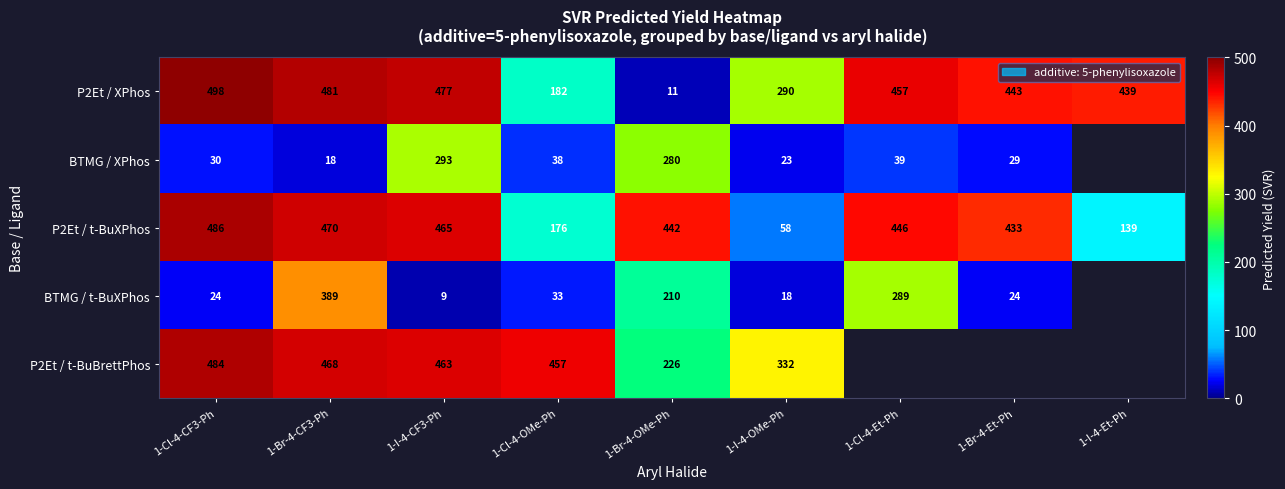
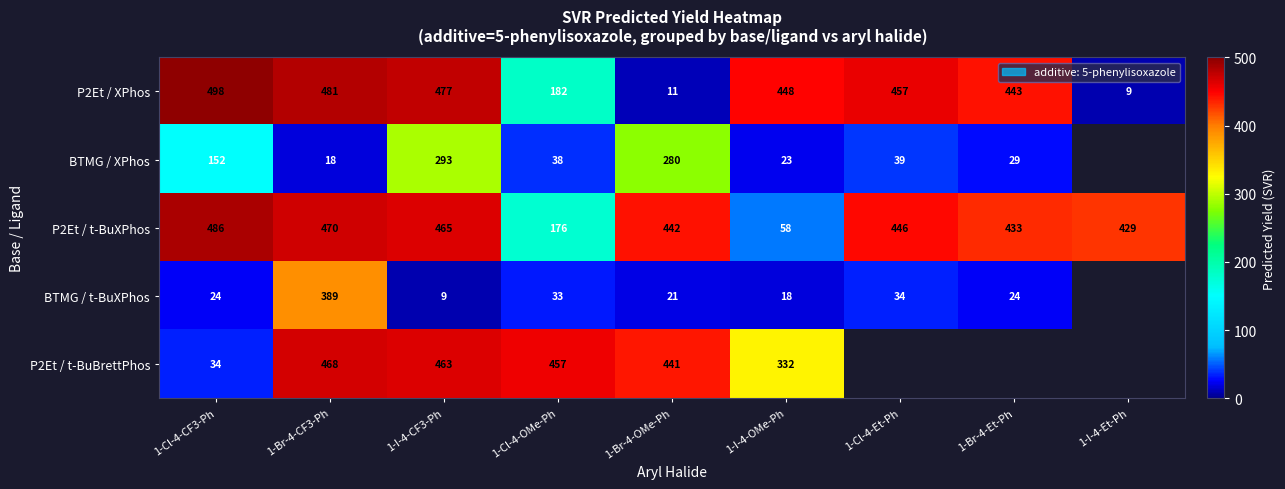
  {
    "P2Et / XPhos": {
      "1-Cl-4-CF3-Ph": 498,
      "1-Br-4-CF3-Ph": 481,
      "1-I-4-CF3-Ph": 477,
      "1-Cl-4-OMe-Ph": 182,
      "1-Br-4-OMe-Ph": 11,
-     "1-I-4-OMe-Ph": 290,
+     "1-I-4-OMe-Ph": 448,
      "1-Cl-4-Et-Ph": 457,
      "1-Br-4-Et-Ph": 443,
-     "1-I-4-Et-Ph": 439
+     "1-I-4-Et-Ph": 9
    },
    "BTMG / XPhos": {
-     "1-Cl-4-CF3-Ph": 30,
+     "1-Cl-4-CF3-Ph": 152,
      "1-Br-4-CF3-Ph": 18,
      "1-I-4-CF3-Ph": 293,
      "1-Cl-4-OMe-Ph": 38,
      "1-Br-4-OMe-Ph": 280,
      "1-I-4-OMe-Ph": 23,
      "1-Cl-4-Et-Ph": 39,
      "1-Br-4-Et-Ph": 29
    },
    "P2Et / t-BuXPhos": {
      "1-Cl-4-CF3-Ph": 486,
      "1-Br-4-CF3-Ph": 470,
      "1-I-4-CF3-Ph": 465,
      "1-Cl-4-OMe-Ph": 176,
      "1-Br-4-OMe-Ph": 442,
      "1-I-4-OMe-Ph": 58,
      "1-Cl-4-Et-Ph": 446,
      "1-Br-4-Et-Ph": 433,
-     "1-I-4-Et-Ph": 139
+     "1-I-4-Et-Ph": 429
    },
    "BTMG / t-BuXPhos": {
      "1-Cl-4-CF3-Ph": 24,
      "1-Br-4-CF3-Ph": 389,
      "1-I-4-CF3-Ph": 9,
      "1-Cl-4-OMe-Ph": 33,
-     "1-Br-4-OMe-Ph": 210,
+     "1-Br-4-OMe-Ph": 21,
      "1-I-4-OMe-Ph": 18,
-     "1-Cl-4-Et-Ph": 289,
+     "1-Cl-4-Et-Ph": 34,
      "1-Br-4-Et-Ph": 24
    },
    "P2Et / t-BuBrettPhos": {
-     "1-Cl-4-CF3-Ph": 484,
+     "1-Cl-4-CF3-Ph": 34,
      "1-Br-4-CF3-Ph": 468,
      "1-I-4-CF3-Ph": 463,
      "1-Cl-4-OMe-Ph": 457,
-     "1-Br-4-OMe-Ph": 226,
+     "1-Br-4-OMe-Ph": 441,
      "1-I-4-OMe-Ph": 332
    }
  }
